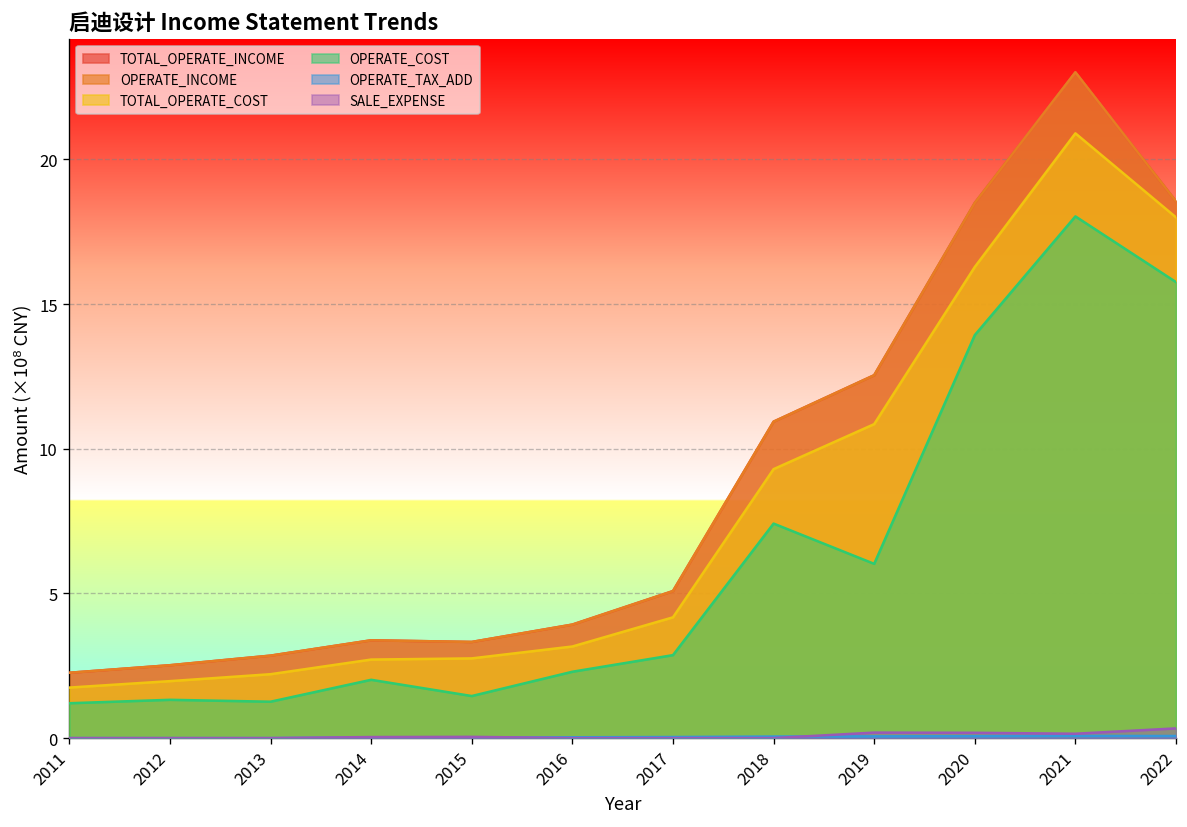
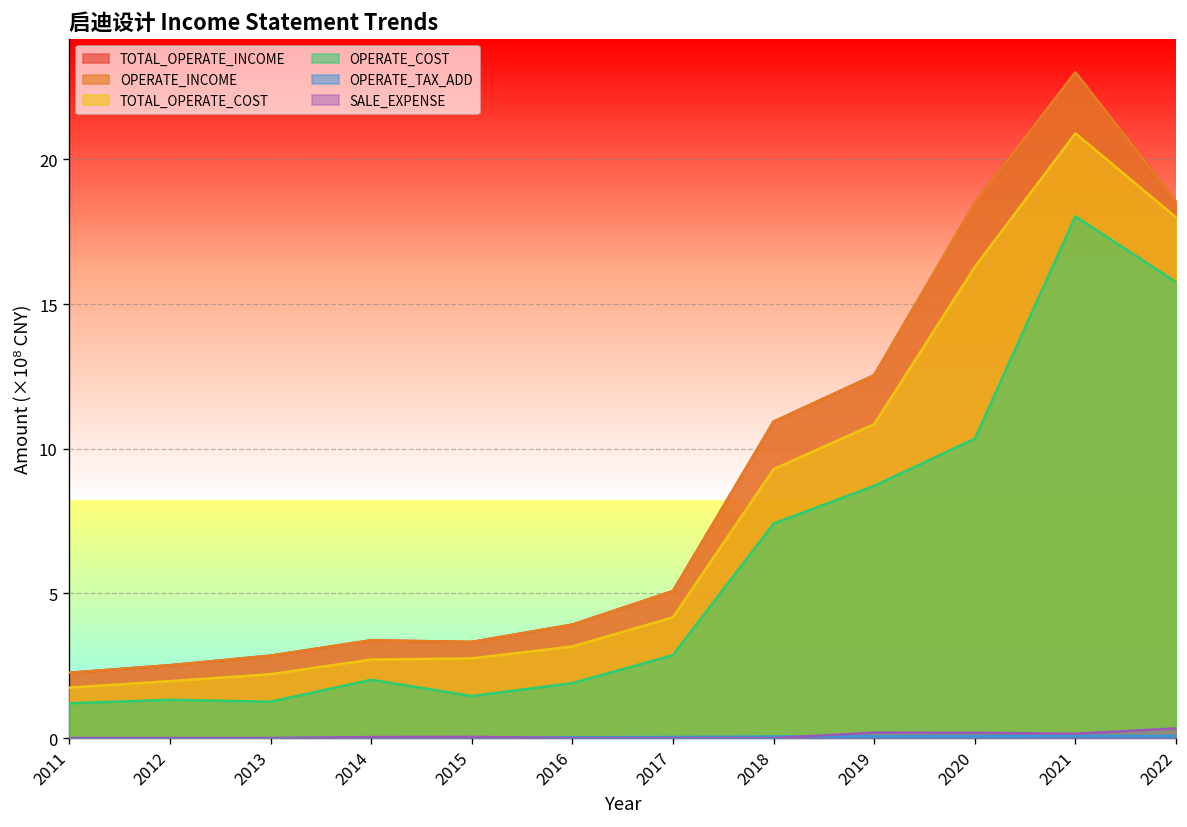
  {
    "OPERATE_COST": {
      "2011": 1.2,
      "2012": 1.3,
      "2013": 1.3,
      "2014": 2.0,
      "2015": 1.5,
-     "2016": 2.3,
+     "2016": 1.9,
      "2017": 2.9,
      "2018": 7.4,
-     "2019": 6.0,
-     "2020": 13.9,
+     "2019": 8.7,
+     "2020": 10.3,
      "2021": 18.0,
      "2022": 15.8
    },
    "OPERATE_TAX_ADD": {
      "2019": 0.1,
      "2020": 0.1,
      "2022": 0.1
    },
    "SALE_EXPENSE": {
      "2019": 0.2,
      "2020": 0.2,
      "2022": 0.3
    }
  }
